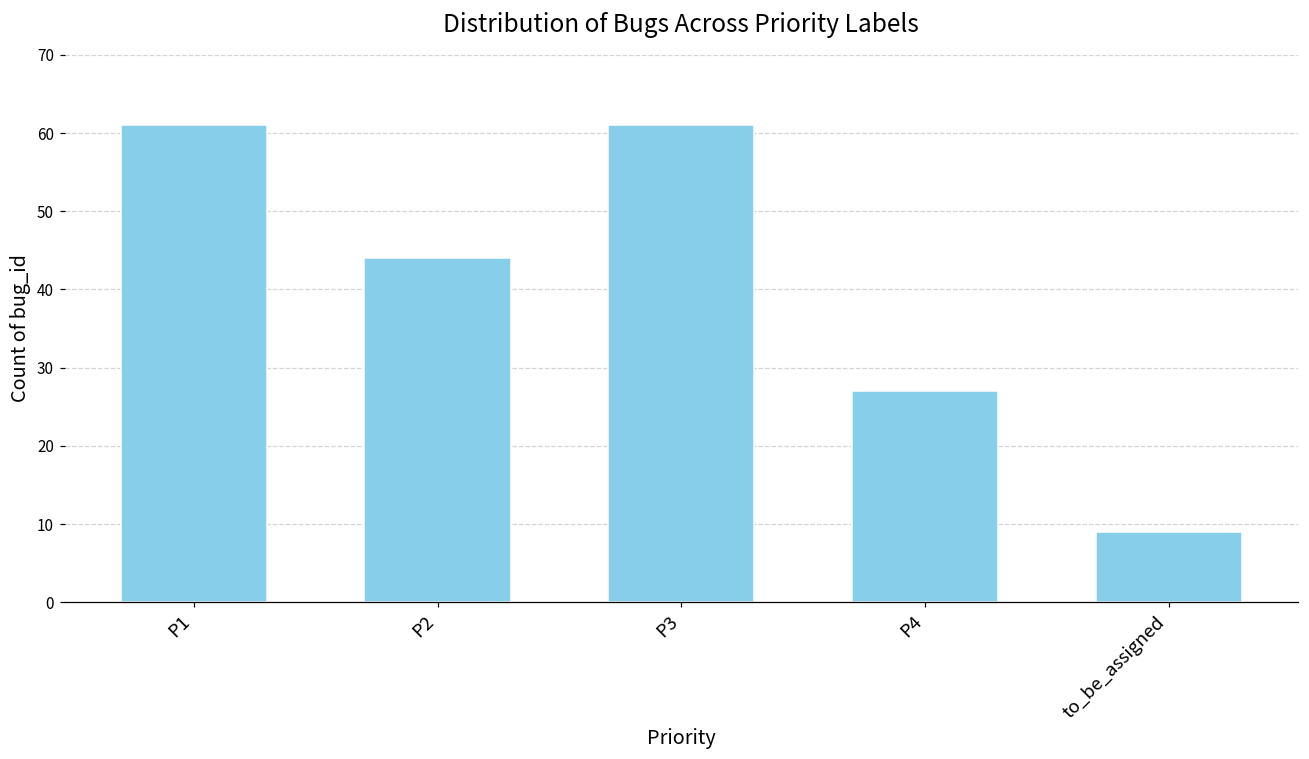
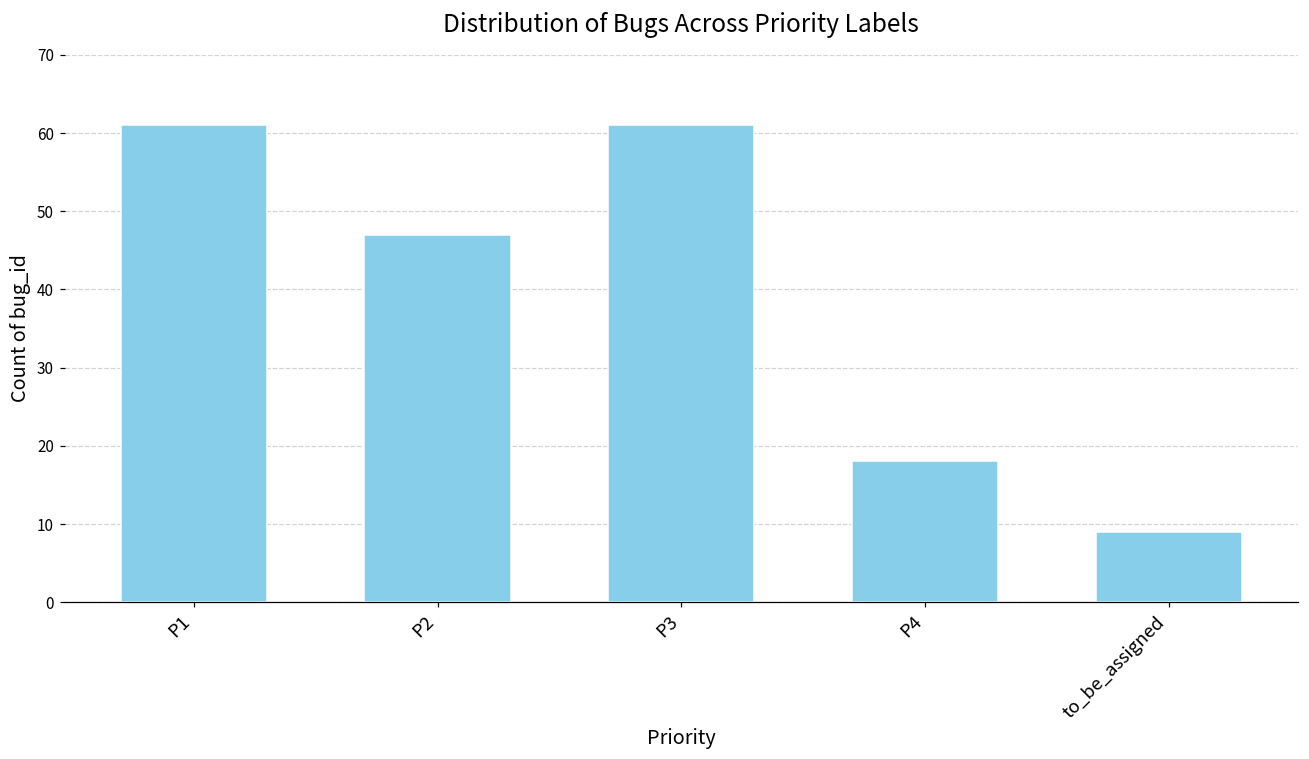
  {
    "P1": 61,
-   "P2": 44,
+   "P2": 47,
    "P3": 61,
-   "P4": 27,
+   "P4": 18,
    "to_be_assigned": 9
  }
